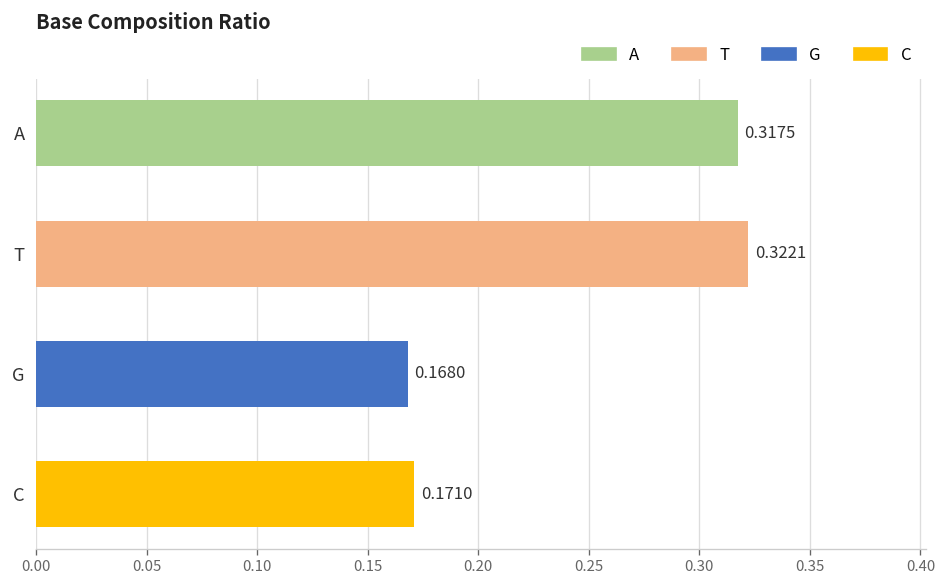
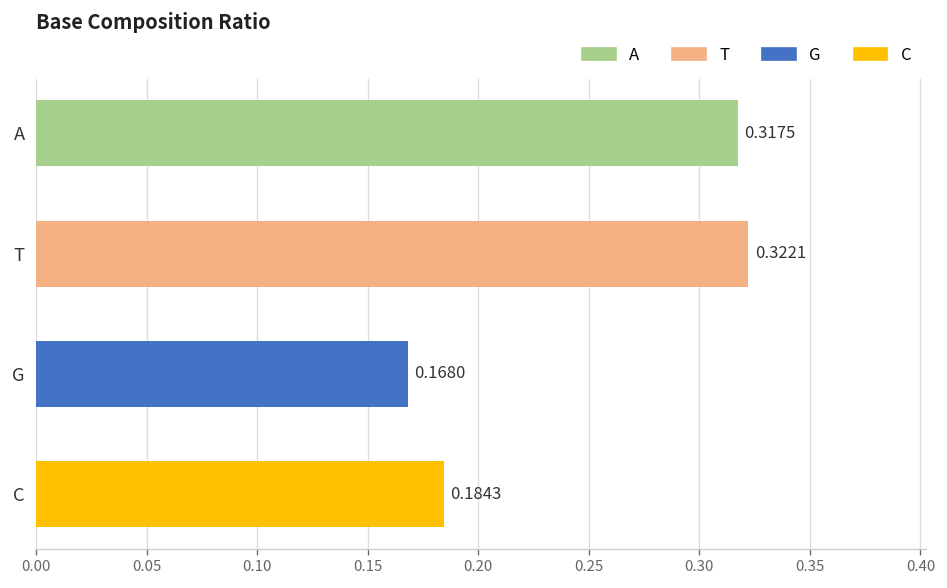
  {
    "A": 0.3175,
    "T": 0.3221,
    "G": 0.1680,
-   "C": 0.1710
+   "C": 0.1843
  }
